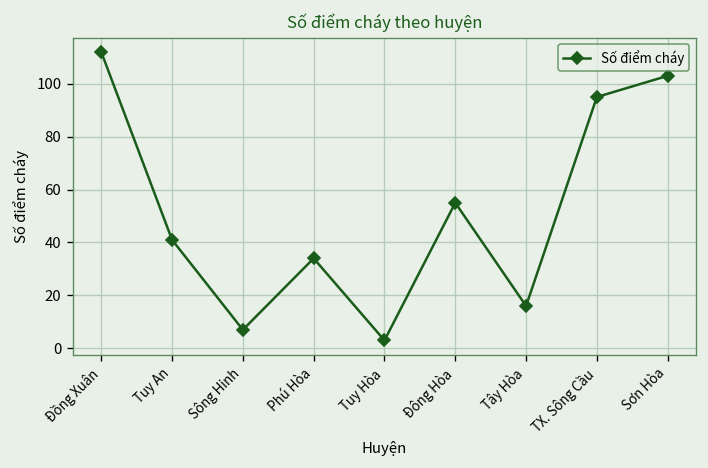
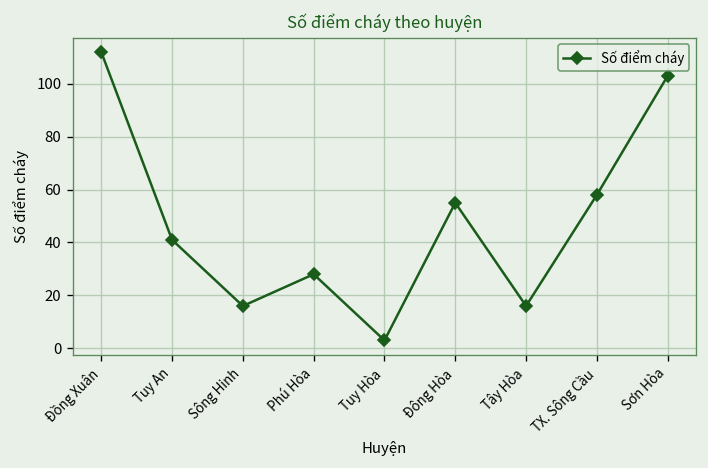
  {
    "Đồng Xuân": 112,
    "Tuy An": 41,
-   "Sông Hinh": 7,
-   "Phú Hòa": 34,
+   "Sông Hinh": 16,
+   "Phú Hòa": 28,
    "Tuy Hòa": 3,
    "Đông Hòa": 55,
    "Tây Hòa": 16,
-   "TX. Sông Cầu": 95,
+   "TX. Sông Cầu": 58,
    "Sơn Hòa": 103
  }
